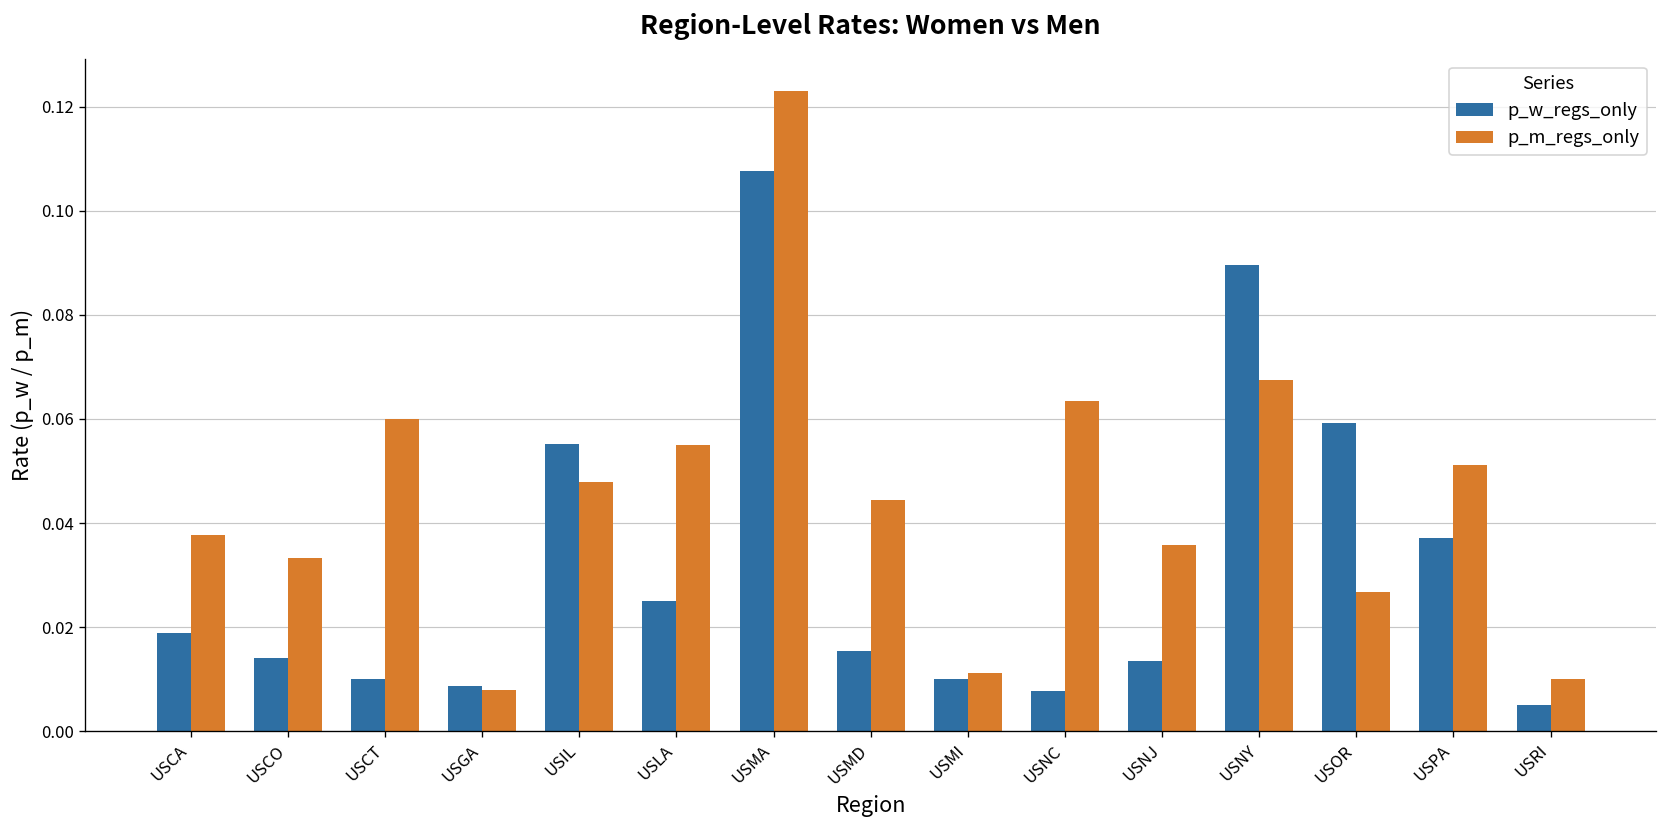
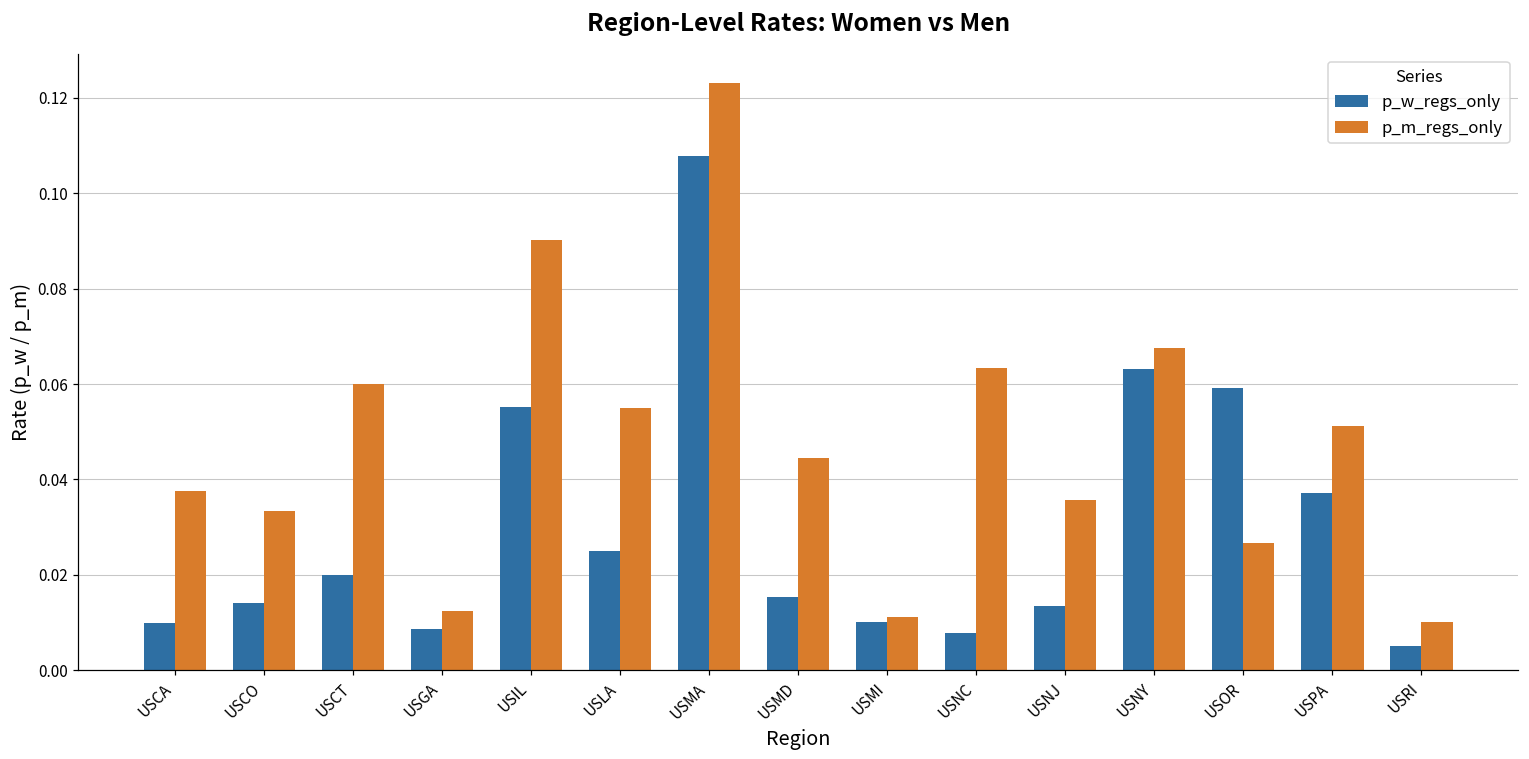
  {
    "p_w_regs_only": {
-     "USCA": 0.019,
+     "USCA": 0.010,
      "USCO": 0.014,
-     "USCT": 0.01,
+     "USCT": 0.02,
      "USGA": 0.009,
      "USIL": 0.055,
      "USLA": 0.025,
      "USMA": 0.108,
      "USMD": 0.015,
      "USMI": 0.010,
      "USNC": 0.008,
      "USNJ": 0.013,
-     "USNY": 0.090,
+     "USNY": 0.063,
      "USOR": 0.059,
      "USPA": 0.037,
      "USRI": 0.005
    },
    "p_m_regs_only": {
      "USCA": 0.038,
      "USCO": 0.033,
      "USCT": 0.060,
-     "USGA": 0.008,
-     "USIL": 0.048,
+     "USGA": 0.013,
+     "USIL": 0.090,
      "USLA": 0.055,
      "USMA": 0.123,
      "USMD": 0.044,
      "USMI": 0.011,
      "USNC": 0.063,
      "USNJ": 0.036,
      "USNY": 0.068,
      "USOR": 0.027,
      "USPA": 0.051,
      "USRI": 0.010
    }
  }
